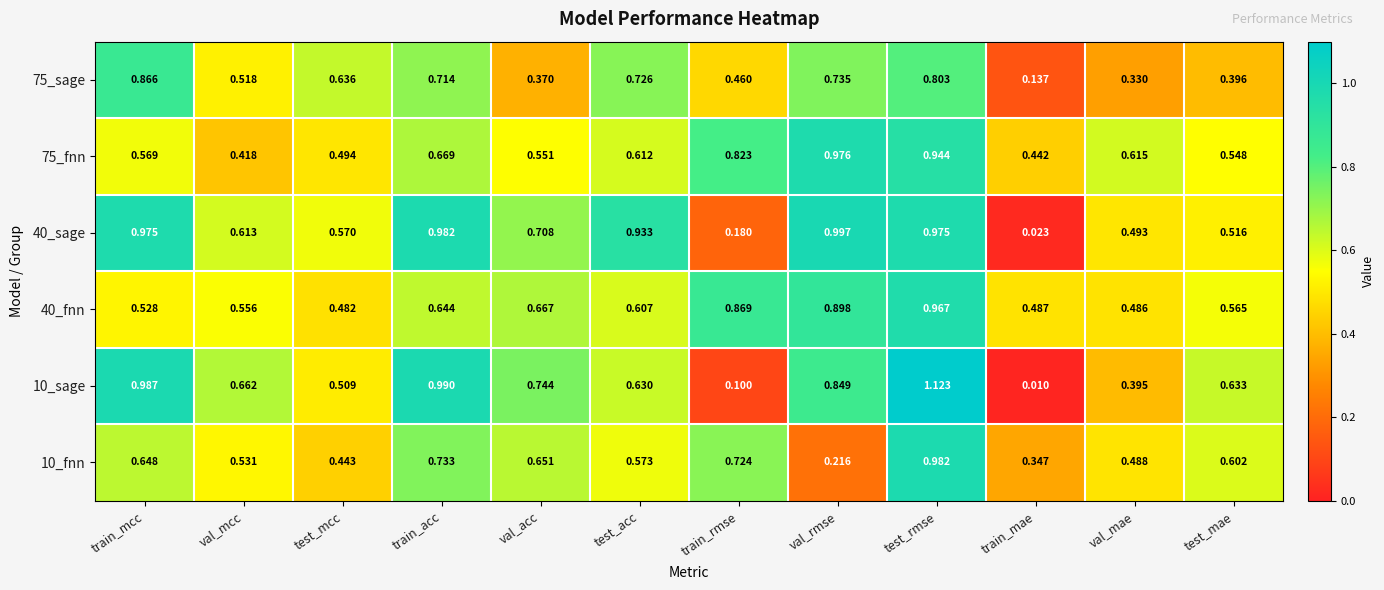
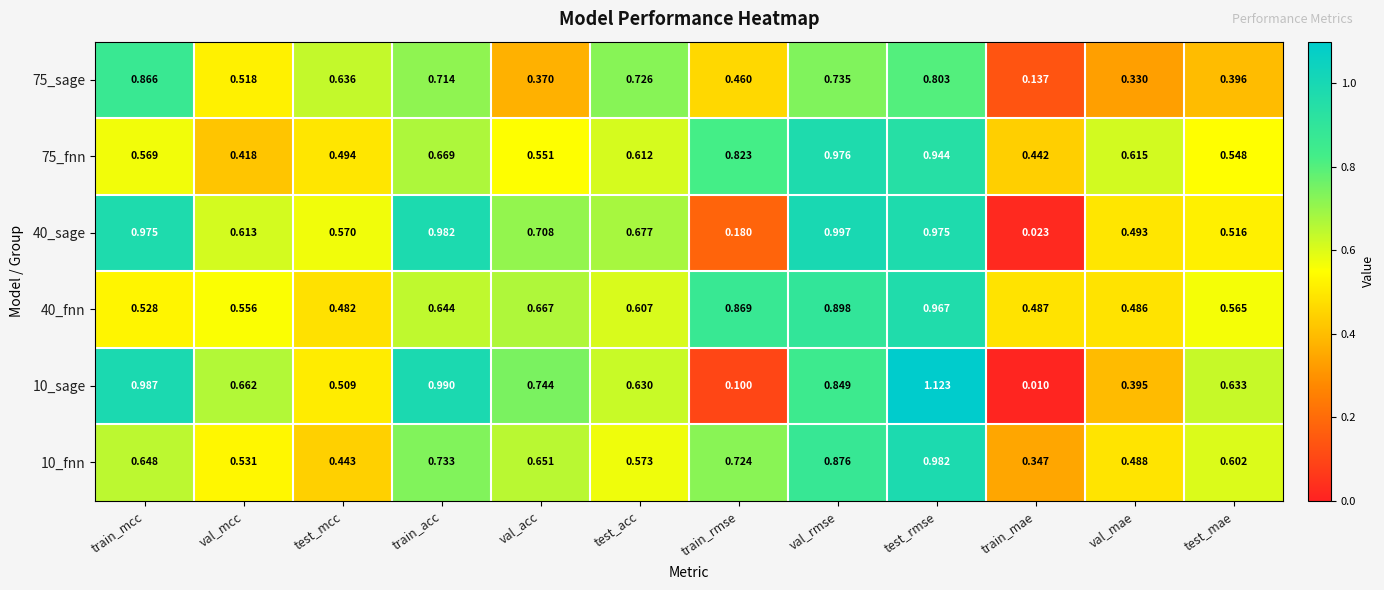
  {
    "75_sage": {
      "train_mcc": 0.866,
      "val_mcc": 0.518,
      "test_mcc": 0.636,
      "train_acc": 0.714,
      "val_acc": 0.370,
      "test_acc": 0.726,
      "train_rmse": 0.460,
      "val_rmse": 0.735,
      "test_rmse": 0.803,
      "train_mae": 0.137,
      "val_mae": 0.330,
      "test_mae": 0.396
    },
    "75_fnn": {
      "train_mcc": 0.569,
      "val_mcc": 0.418,
      "test_mcc": 0.494,
      "train_acc": 0.669,
      "val_acc": 0.551,
      "test_acc": 0.612,
      "train_rmse": 0.823,
      "val_rmse": 0.976,
      "test_rmse": 0.944,
      "train_mae": 0.442,
      "val_mae": 0.615,
      "test_mae": 0.548
    },
    "40_sage": {
      "train_mcc": 0.975,
      "val_mcc": 0.613,
      "test_mcc": 0.570,
      "train_acc": 0.982,
      "val_acc": 0.708,
-     "test_acc": 0.933,
+     "test_acc": 0.677,
      "train_rmse": 0.180,
      "val_rmse": 0.997,
      "test_rmse": 0.975,
      "train_mae": 0.023,
      "val_mae": 0.493,
      "test_mae": 0.516
    },
    "40_fnn": {
      "train_mcc": 0.528,
      "val_mcc": 0.556,
      "test_mcc": 0.482,
      "train_acc": 0.644,
      "val_acc": 0.667,
      "test_acc": 0.607,
      "train_rmse": 0.869,
      "val_rmse": 0.898,
      "test_rmse": 0.967,
      "train_mae": 0.487,
      "val_mae": 0.486,
      "test_mae": 0.565
    },
    "10_sage": {
      "train_mcc": 0.987,
      "val_mcc": 0.662,
      "test_mcc": 0.509,
      "train_acc": 0.990,
      "val_acc": 0.744,
      "test_acc": 0.630,
      "train_rmse": 0.100,
      "val_rmse": 0.849,
      "test_rmse": 1.123,
      "train_mae": 0.010,
      "val_mae": 0.395,
      "test_mae": 0.633
    },
    "10_fnn": {
      "train_mcc": 0.648,
      "val_mcc": 0.531,
      "test_mcc": 0.443,
      "train_acc": 0.733,
      "val_acc": 0.651,
      "test_acc": 0.573,
      "train_rmse": 0.724,
-     "val_rmse": 0.216,
+     "val_rmse": 0.876,
      "test_rmse": 0.982,
      "train_mae": 0.347,
      "val_mae": 0.488,
      "test_mae": 0.602
    }
  }
